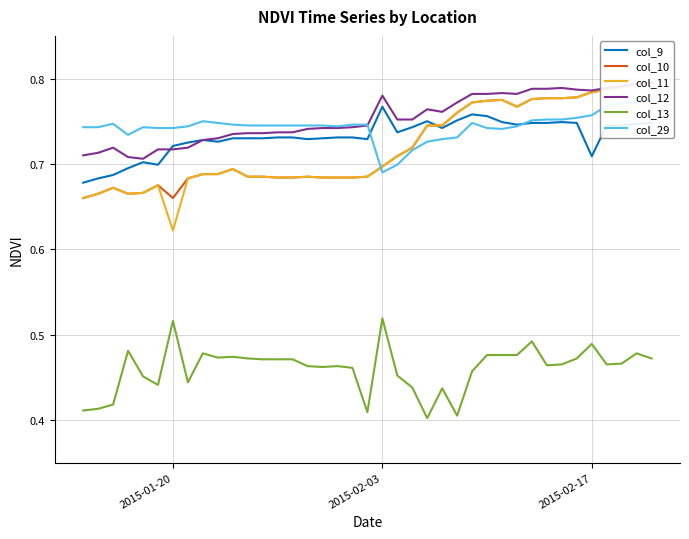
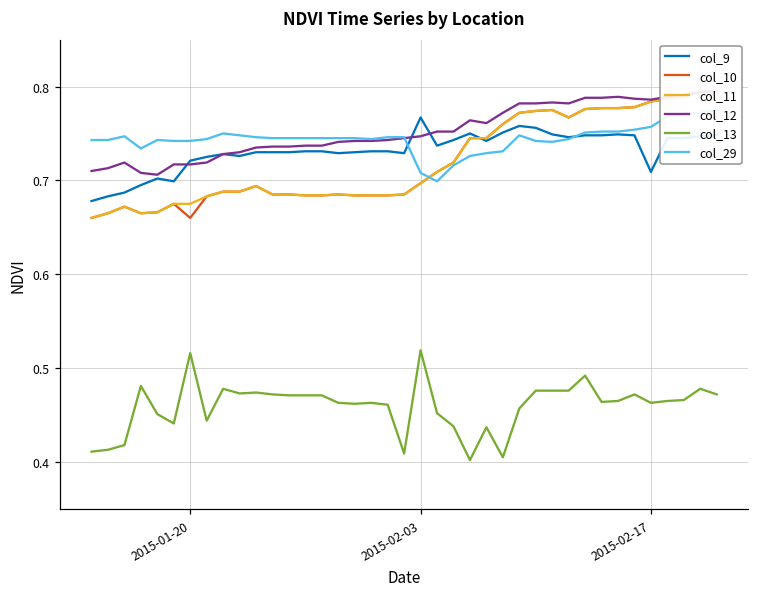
  {
    "col_9": {
      "2015-01-20": 0.72,
      "2015-02-03": 0.77,
      "2015-02-17": 0.71
    },
    "col_10": {
      "2015-01-20": 0.66
    },
    "col_11": {
-     "2015-01-20": 0.62
+     "2015-01-20": 0.68
    },
    "col_12": {
      "2015-01-20": 0.72,
-     "2015-02-03": 0.78
+     "2015-02-03": 0.75
    },
    "col_13": {
      "2015-01-20": 0.52,
      "2015-02-03": 0.52,
-     "2015-02-17": 0.49
+     "2015-02-17": 0.46
    },
    "col_29": {
      "2015-01-20": 0.74,
-     "2015-02-03": 0.69,
+     "2015-02-03": 0.71,
      "2015-02-17": 0.76
    }
  }
